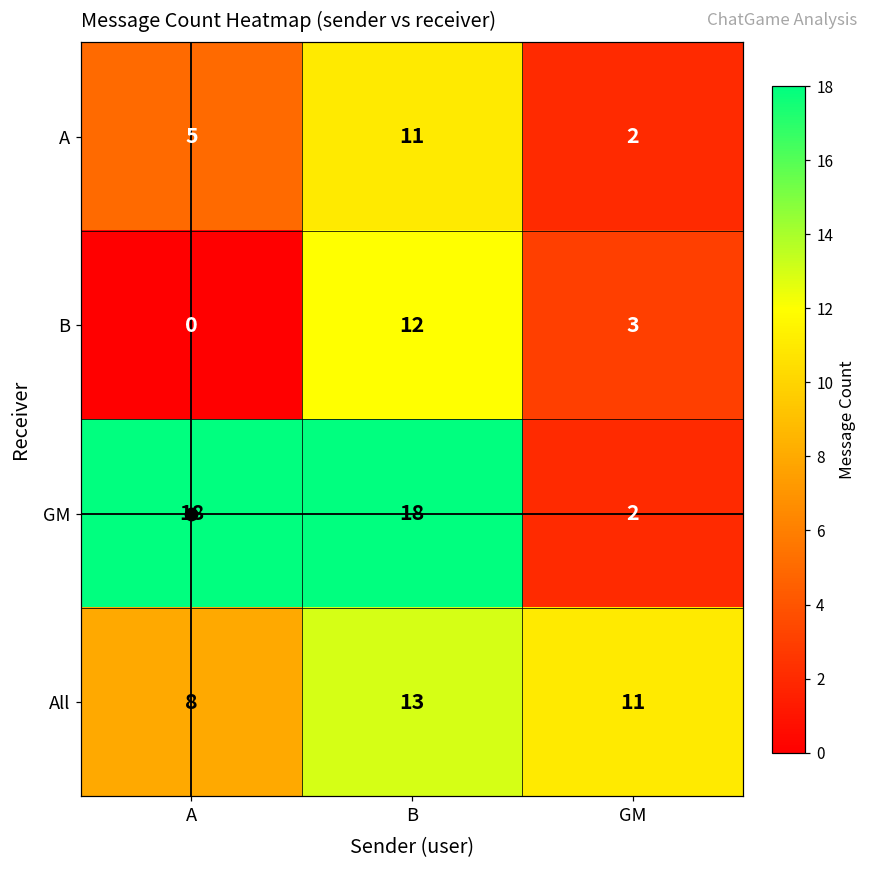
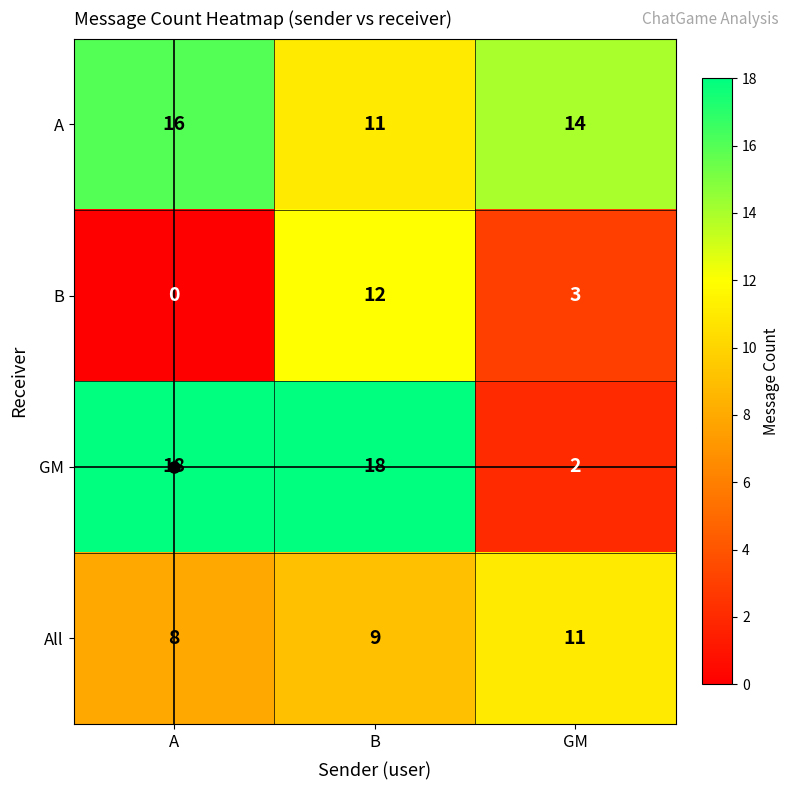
  {
    "A": {
-     "A": 5,
+     "A": 16,
      "B": 11,
-     "GM": 2
+     "GM": 14
    },
    "B": {
      "A": 0,
      "B": 12,
      "GM": 3
    },
    "GM": {
      "B": 18,
      "GM": 2
    },
    "All": {
      "A": 8,
-     "B": 13,
+     "B": 9,
      "GM": 11
    }
  }
